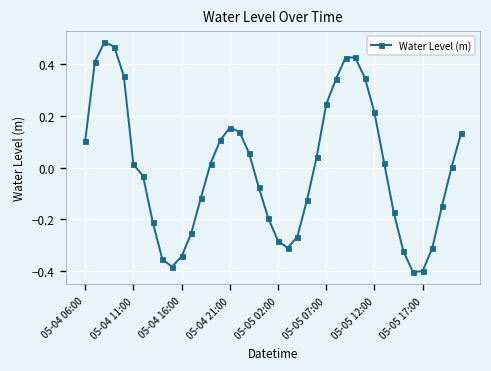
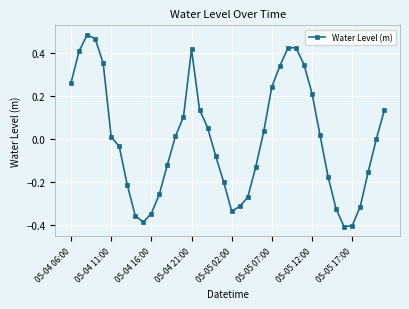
  {
-   "05-04 06:00": 0.10,
+   "05-04 06:00": 0.26,
    "05-04 11:00": 0.01,
    "05-04 16:00": -0.34,
-   "05-04 21:00": 0.15,
-   "05-05 02:00": -0.28,
+   "05-04 21:00": 0.42,
+   "05-05 02:00": -0.33,
    "05-05 07:00": 0.25,
    "05-05 12:00": 0.21,
    "05-05 17:00": -0.40
  }
